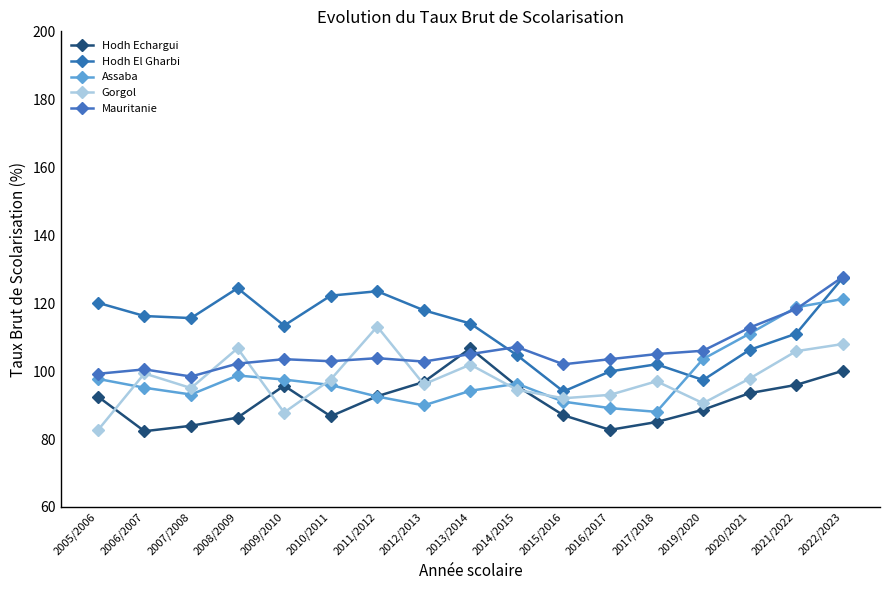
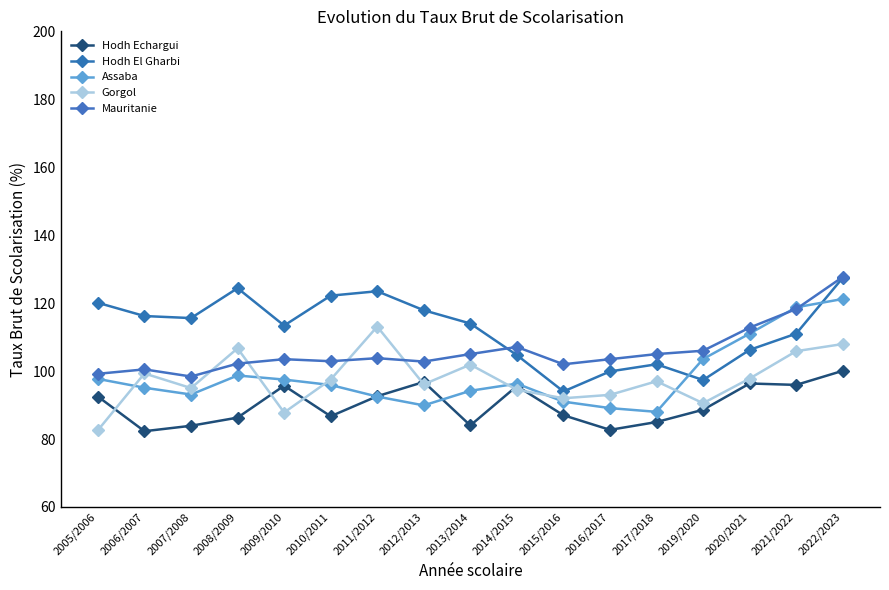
  {
    "Hodh Echargui": {
      "2005/2006": 93,
      "2006/2007": 82,
      "2007/2008": 84,
      "2008/2009": 86,
      "2009/2010": 96,
      "2010/2011": 87,
-     "2013/2014": 107,
+     "2013/2014": 84,
      "2015/2016": 87,
      "2016/2017": 83,
      "2017/2018": 85,
      "2019/2020": 89,
-     "2020/2021": 94,
+     "2020/2021": 96,
      "2021/2022": 96,
      "2022/2023": 100
    },
    "Gorgol": {
      "2005/2006": 83,
      "2006/2007": 99,
      "2007/2008": 95,
      "2008/2009": 107,
      "2009/2010": 88,
      "2010/2011": 98,
      "2011/2012": 113,
      "2013/2014": 102,
      "2014/2015": 95,
      "2015/2016": 92,
      "2016/2017": 93,
      "2017/2018": 97,
      "2019/2020": 91,
      "2020/2021": 98,
      "2021/2022": 106,
      "2022/2023": 108
    }
  }
